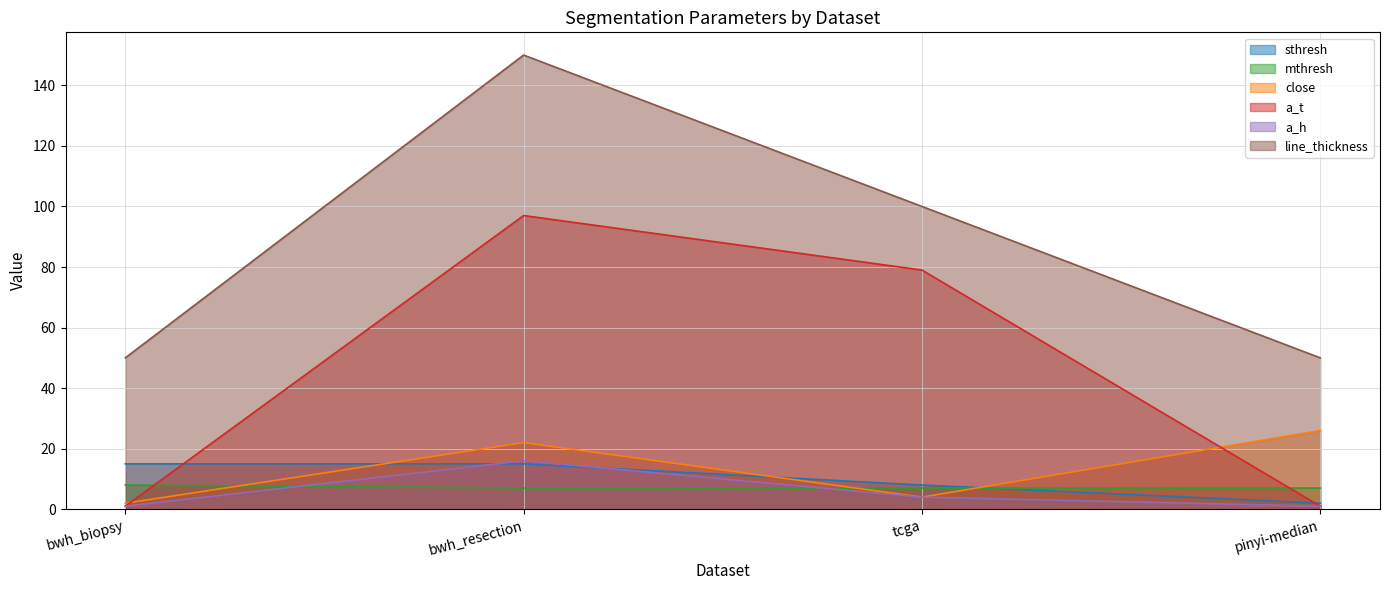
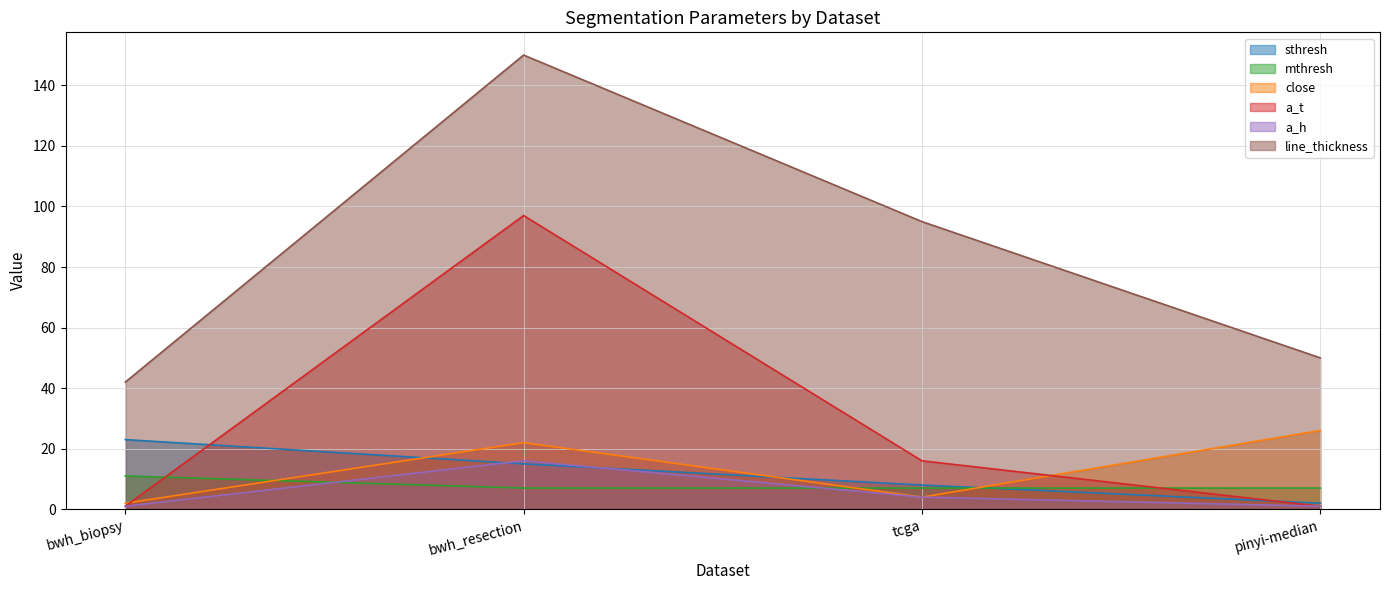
  {
    "sthresh": {
-     "bwh_biopsy": 15,
+     "bwh_biopsy": 23,
      "bwh_resection": 15,
      "tcga": 8,
      "pinyi-median": 2
    },
    "mthresh": {
-     "bwh_biopsy": 8,
+     "bwh_biopsy": 11,
      "bwh_resection": 7,
      "tcga": 7,
      "pinyi-median": 7
    },
    "close": {
      "bwh_biopsy": 2,
      "bwh_resection": 22,
      "pinyi-median": 26
    },
    "a_t": {
      "bwh_resection": 97,
-     "tcga": 79
+     "tcga": 16
    },
    "a_h": {
      "bwh_resection": 16
    },
    "line_thickness": {
-     "bwh_biopsy": 50,
+     "bwh_biopsy": 42,
      "bwh_resection": 150,
-     "tcga": 100,
+     "tcga": 95,
      "pinyi-median": 50
    }
  }
